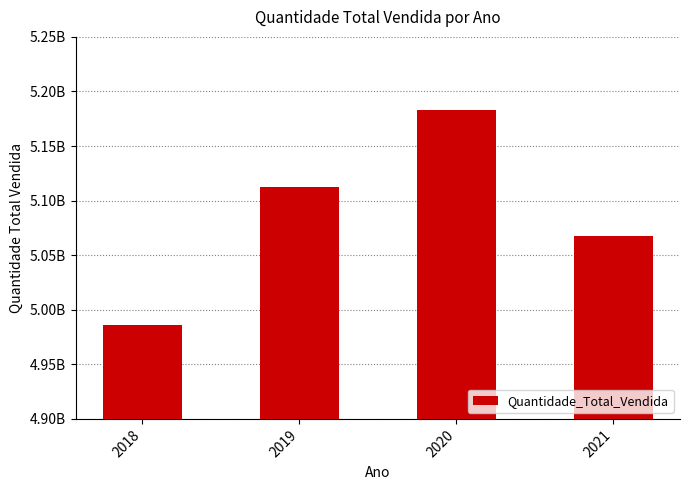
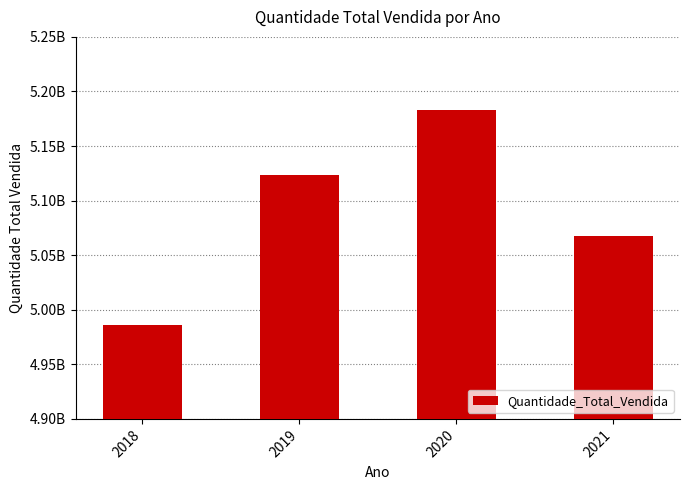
  {
    "2018": 4986000000,
-   "2019": 5113000000,
+   "2019": 5124000000,
    "2020": 5183000000,
    "2021": 5068000000
  }
